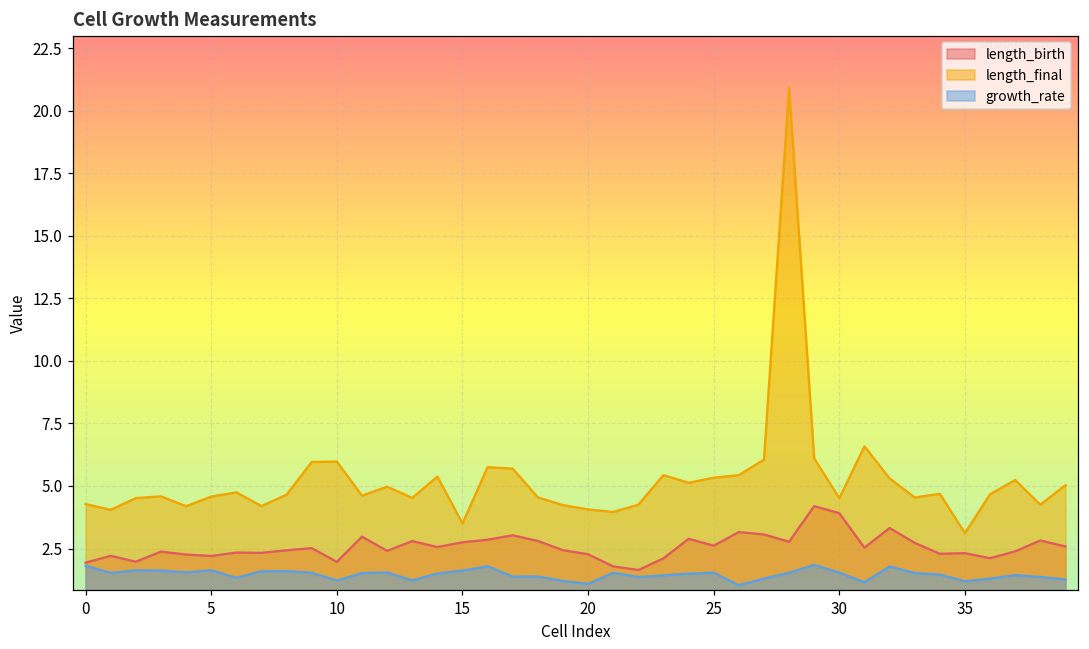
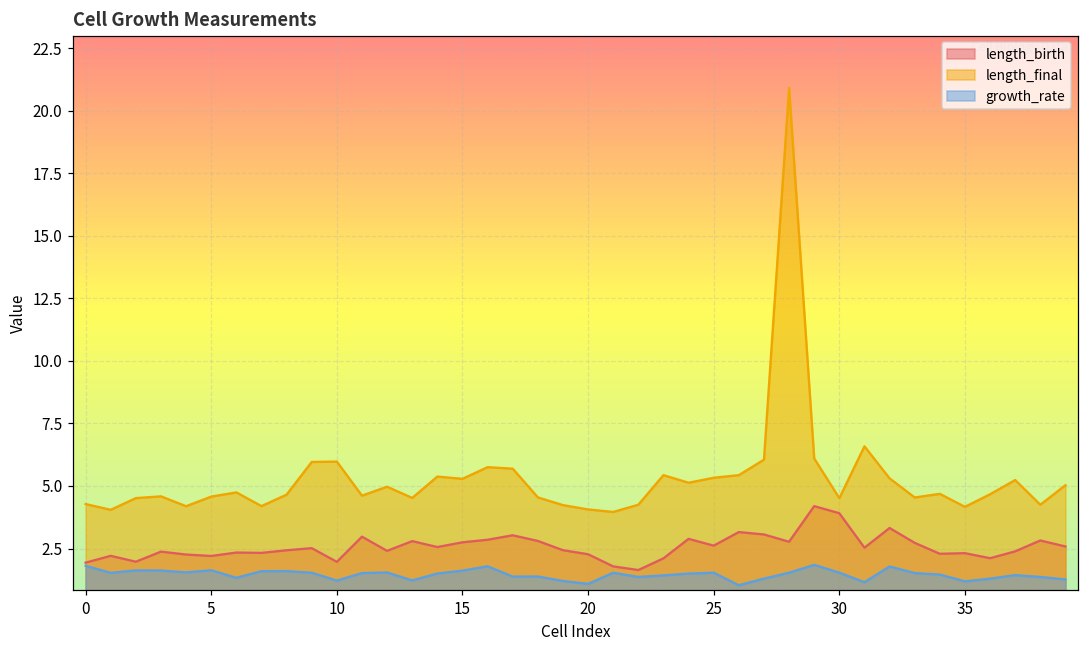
  {
    "length_birth": {
      "0": 1.9,
      "5": 2.2,
      "10": 2.0,
      "15": 2.7,
      "20": 2.3,
      "25": 2.6,
      "30": 3.9,
      "35": 2.3
    },
    "length_final": {
      "0": 4.3,
      "5": 4.6,
      "10": 6.0,
-     "15": 3.5,
+     "15": 5.3,
      "20": 4.1,
      "25": 5.3,
      "30": 4.5,
-     "35": 3.1
+     "35": 4.2
    },
    "growth_rate": {
      "0": 1.8,
      "5": 1.6,
      "10": 1.2,
      "15": 1.6,
      "20": 1.1,
      "25": 1.5,
      "30": 1.5,
      "35": 1.2
    }
  }
